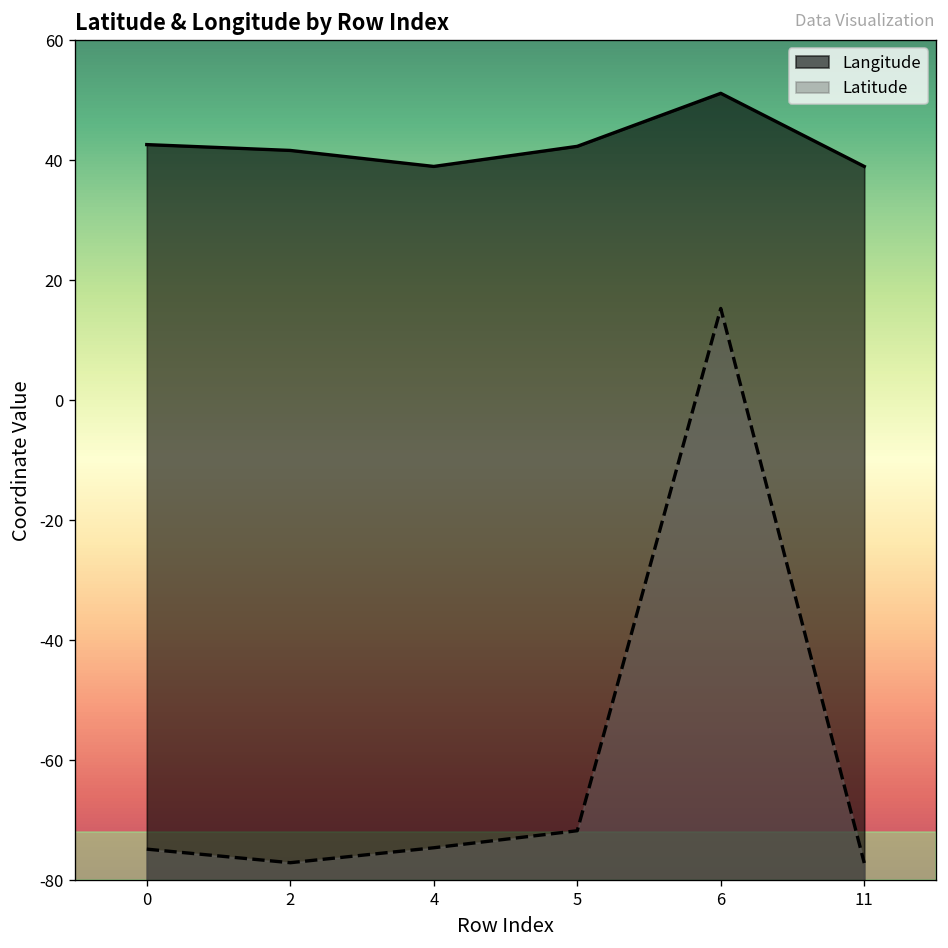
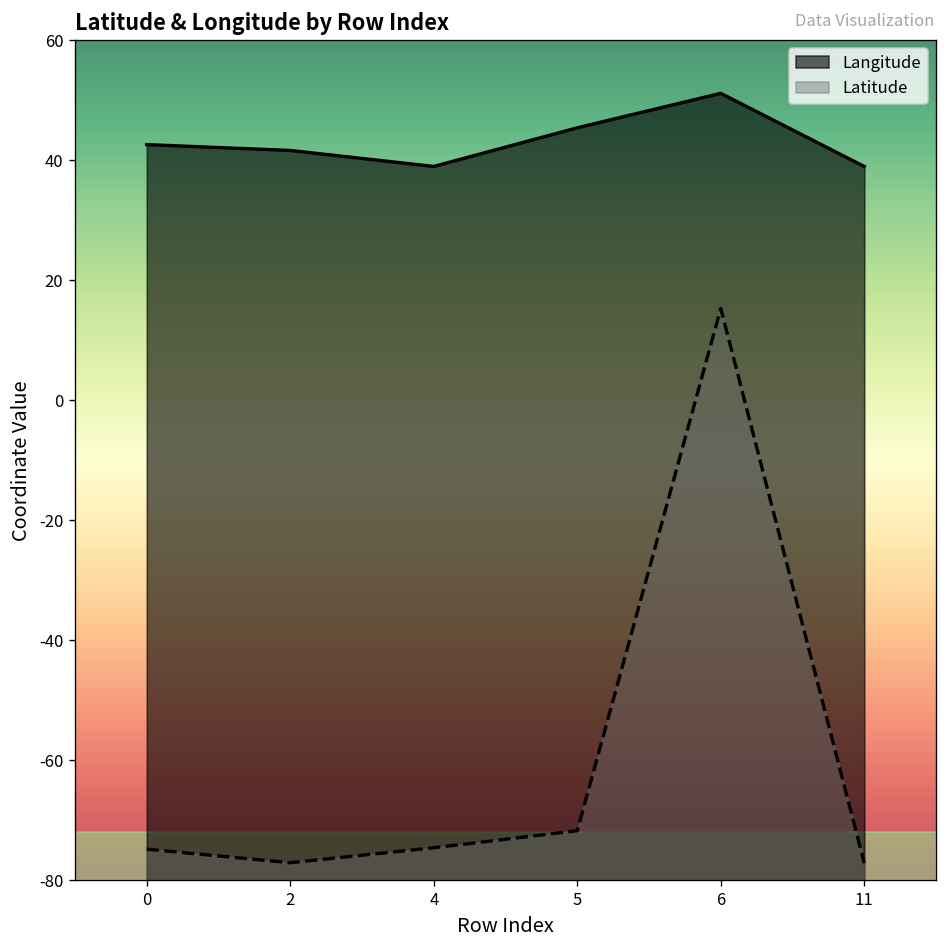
  {
    "Langitude": {
      "0": 43,
      "2": 42,
      "4": 39,
-     "5": 42,
+     "5": 45,
      "6": 51,
      "11": 39
    },
    "Latitude": {
      "5": -72,
      "6": 15
    }
  }
